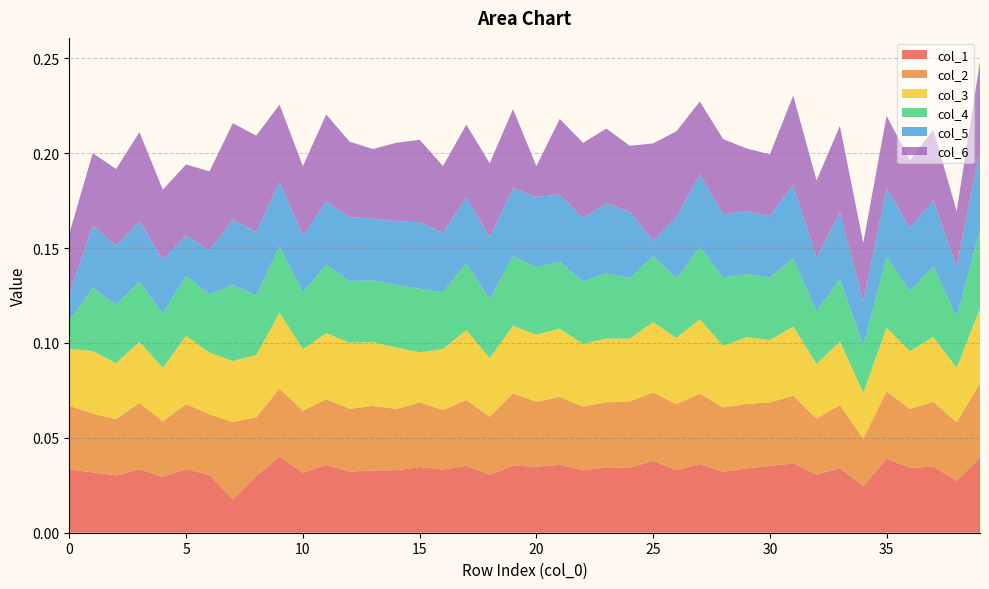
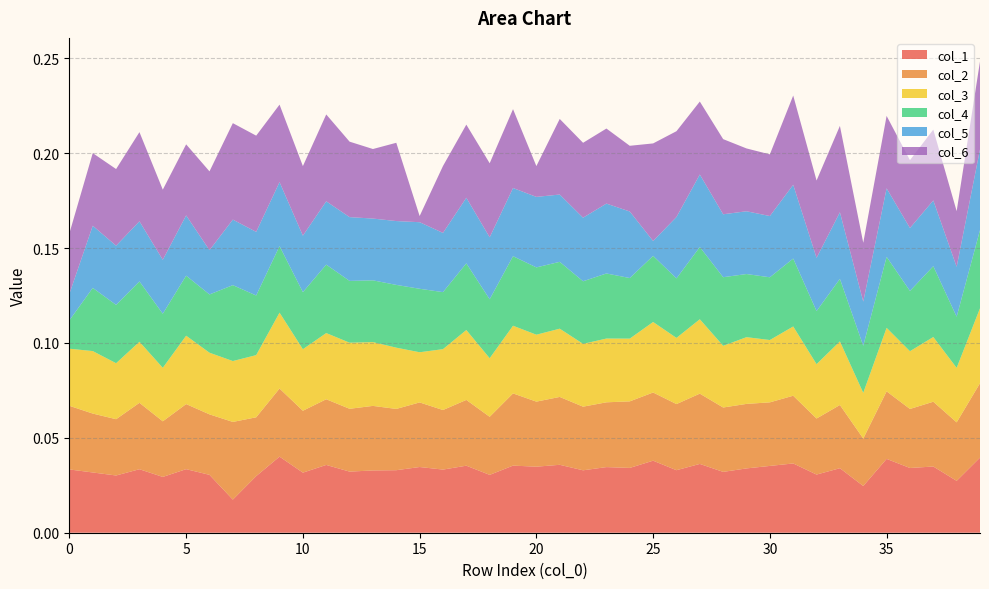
  {
    "col_3": {
      "0": 0.030,
      "5": 0.036,
      "10": 0.032,
      "15": 0.026,
      "20": 0.035,
      "25": 0.037,
      "30": 0.033,
      "35": 0.033
    },
    "col_4": {
      "0": 0.015,
      "5": 0.032,
      "10": 0.030,
      "15": 0.033,
      "20": 0.035,
      "25": 0.035,
      "30": 0.033,
      "35": 0.037
    },
    "col_5": {
      "0": 0.014,
-     "5": 0.021,
+     "5": 0.032,
      "10": 0.030,
      "15": 0.035,
      "20": 0.037,
      "25": 0.008,
      "30": 0.032,
      "35": 0.036
    },
    "col_6": {
      "0": 0.032,
      "5": 0.037,
      "10": 0.037,
-     "15": 0.043,
+     "15": 0.003,
      "20": 0.016,
      "25": 0.051,
      "30": 0.033,
      "35": 0.038
    }
  }
